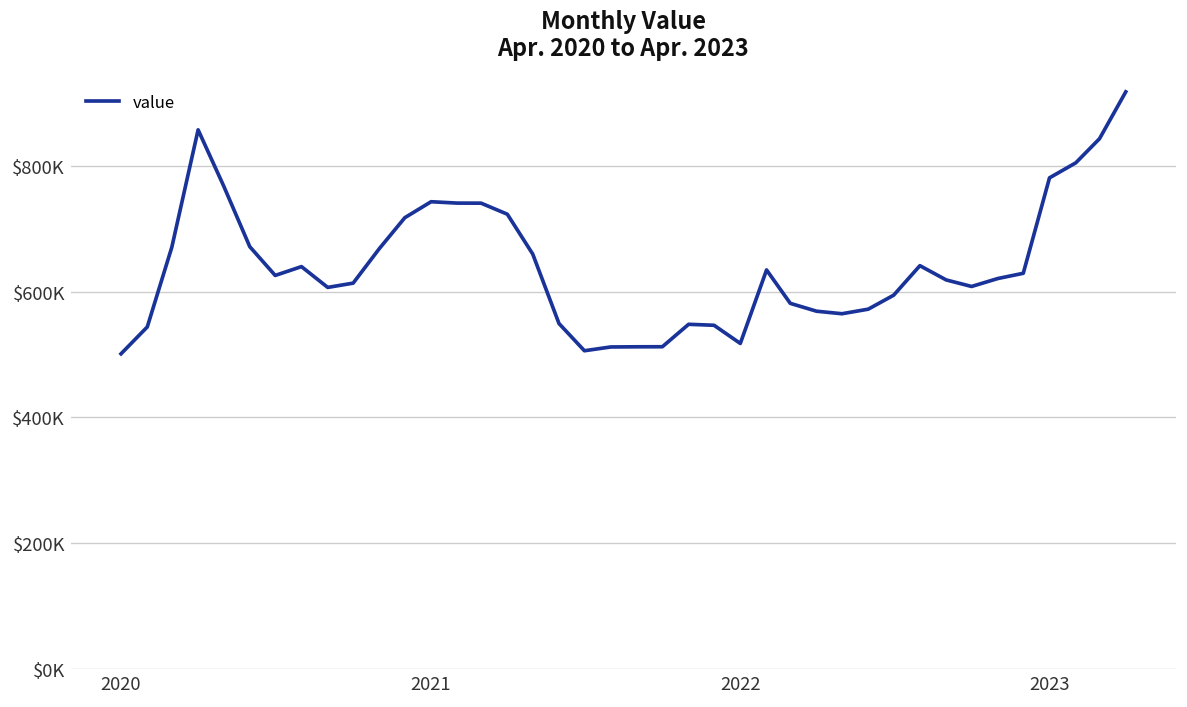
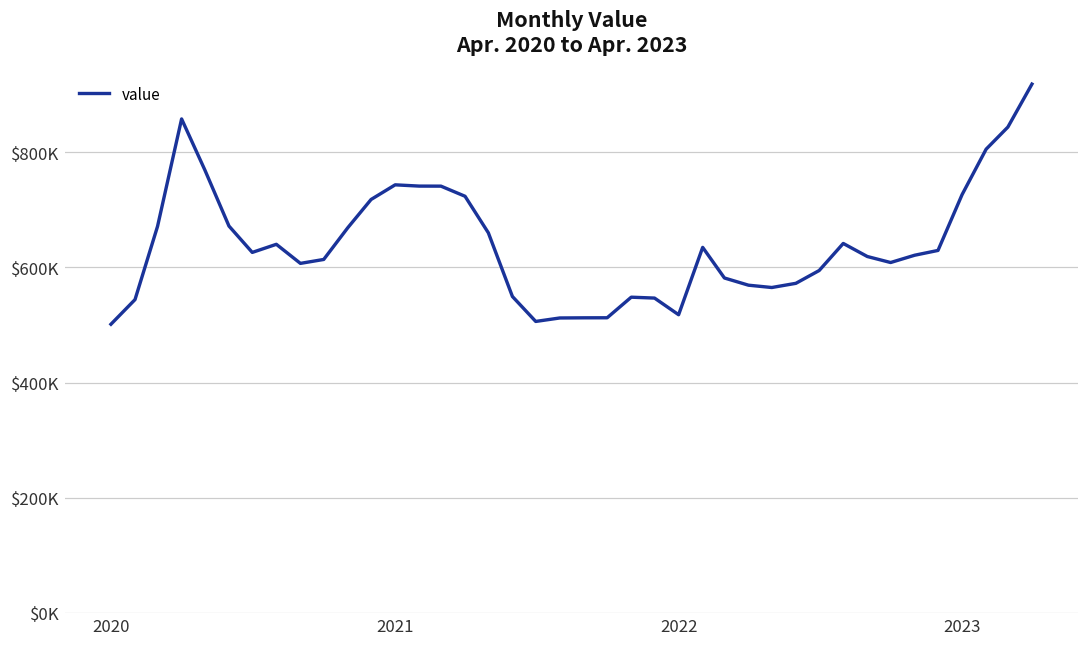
  {
    "2020": "$500000",
    "2021": "$740000",
    "2022": "$520000",
-   "2023": "$780000"
+   "2023": "$730000"
  }
